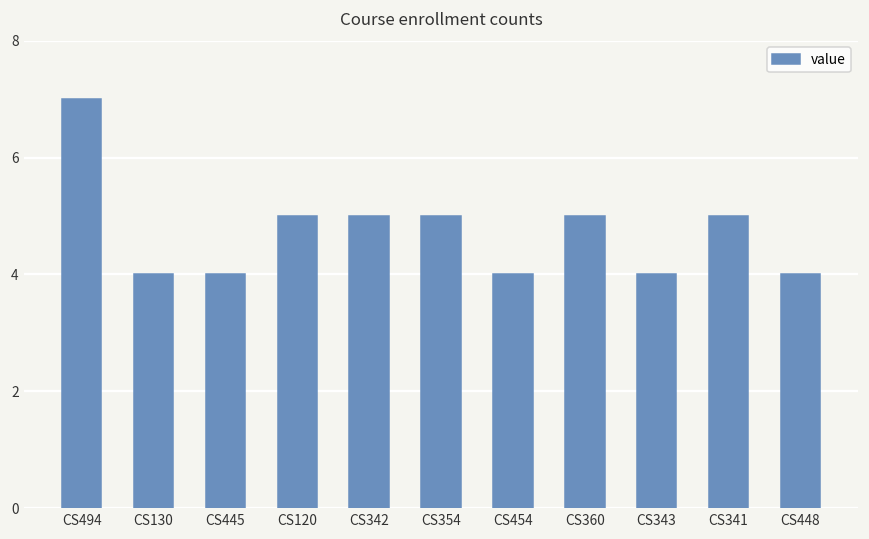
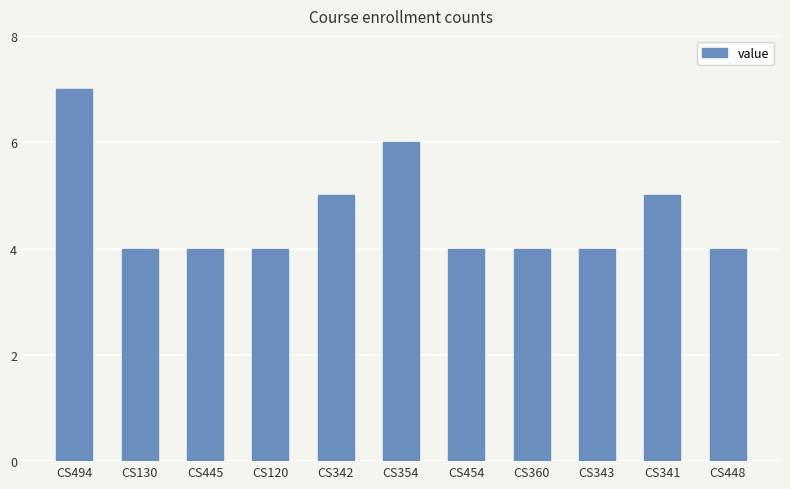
  {
    "CS494": 7,
    "CS130": 4,
    "CS445": 4,
-   "CS120": 5,
+   "CS120": 4,
    "CS342": 5,
-   "CS354": 5,
+   "CS354": 6,
    "CS454": 4,
-   "CS360": 5,
+   "CS360": 4,
    "CS343": 4,
    "CS341": 5,
    "CS448": 4
  }
